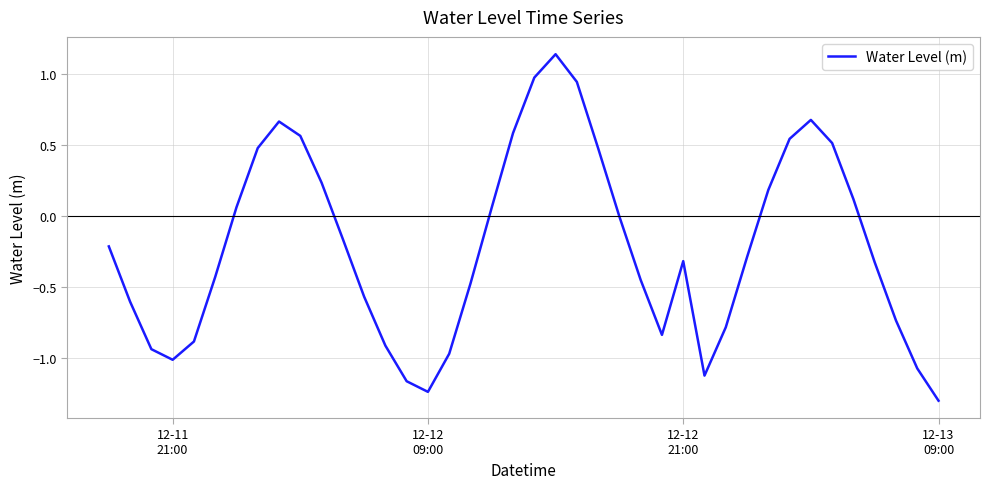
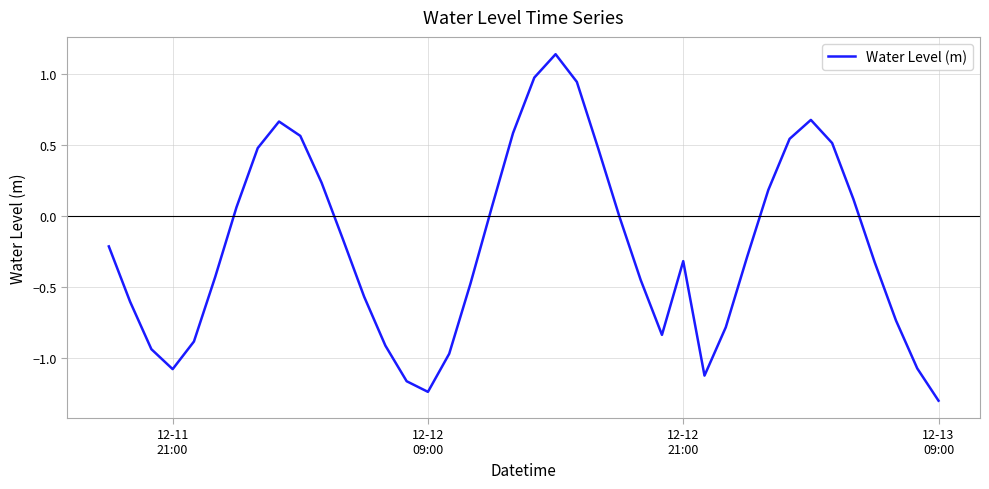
  {
-   "12-11 21:00": -1.01,
+   "12-11 21:00": -1.08,
    "12-12 09:00": -1.24,
    "12-12 21:00": -0.32,
    "12-13 09:00": -1.30
  }
